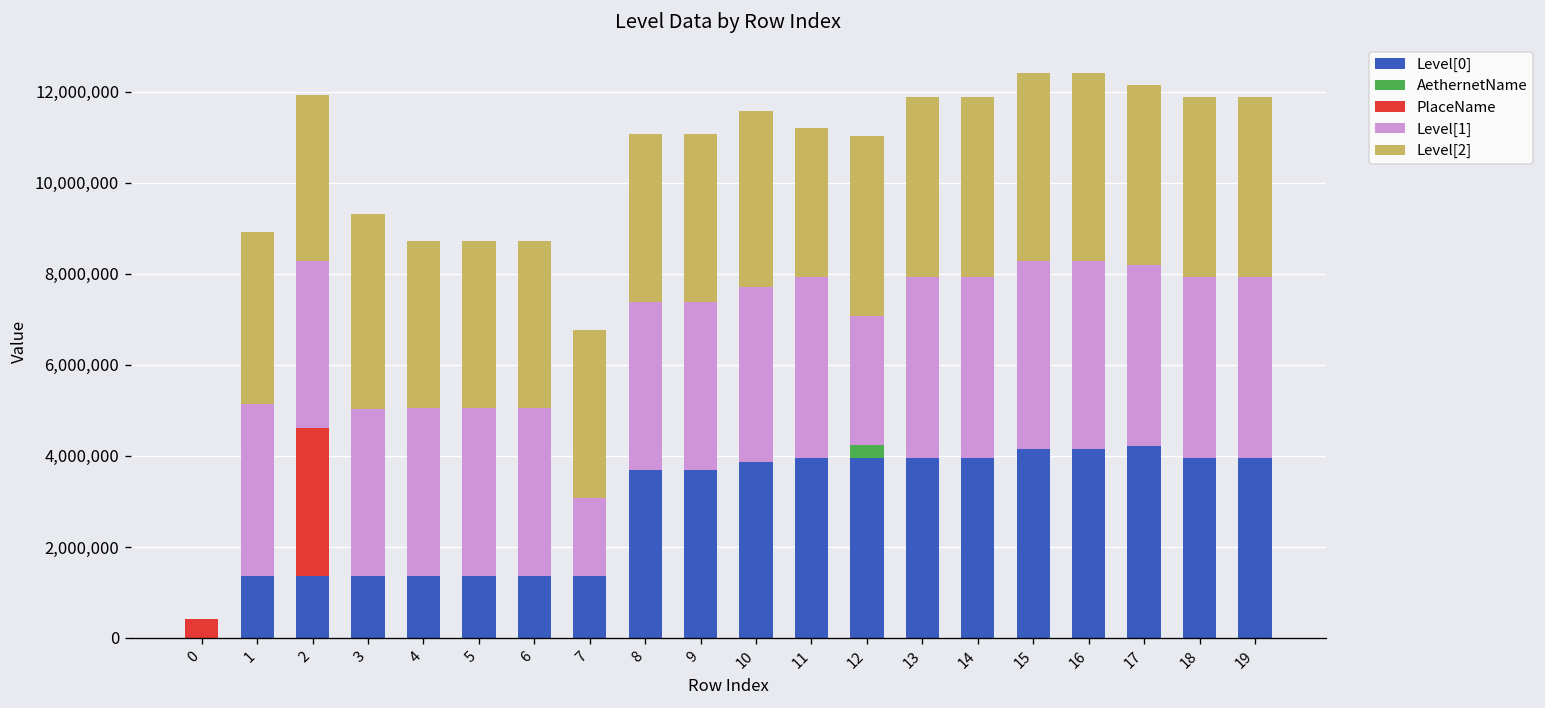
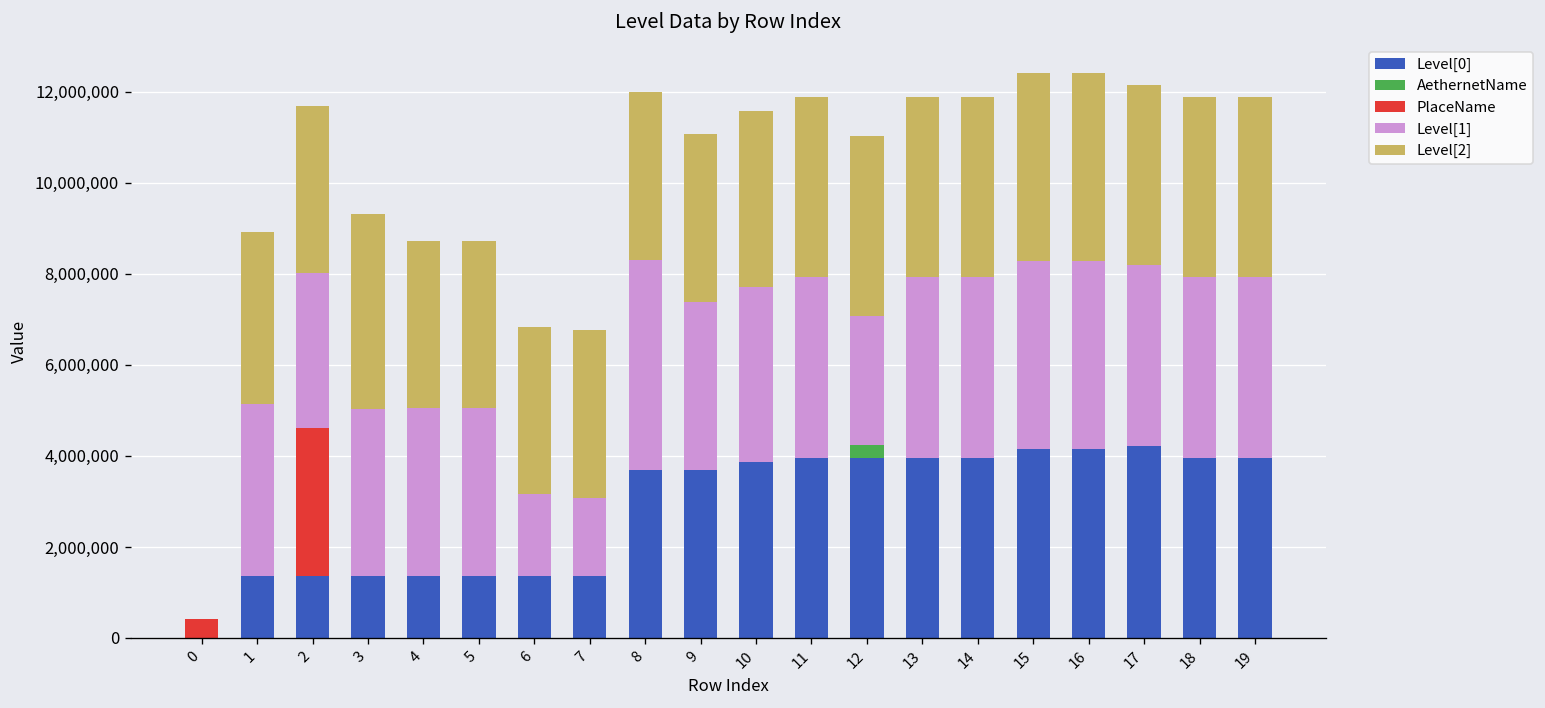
  {
    "Level[0]": {
      "0": "0",
      "1": "1,400,000",
      "2": "1,400,000",
      "3": "1,400,000",
      "4": "1,400,000",
      "5": "1,400,000",
      "6": "1,400,000",
      "7": "1,400,000",
      "8": "3,700,000",
      "9": "3,700,000",
      "10": "3,900,000",
      "11": "4,000,000",
      "12": "4,000,000",
      "13": "4,000,000",
      "14": "4,000,000",
      "15": "4,100,000",
      "16": "4,100,000",
      "17": "4,200,000",
      "18": "4,000,000",
      "19": "4,000,000"
    },
    "AethernetName": {
      "0": "0",
      "1": "0",
      "3": "0",
      "4": "0",
      "5": "0",
      "6": "0",
      "7": "0",
      "10": "0",
      "11": "0",
      "12": "300,000",
      "13": "0",
      "14": "0",
      "15": "0",
      "16": "0",
      "17": "0",
      "18": "0",
      "19": "0"
    },
    "PlaceName": {
      "0": "400,000",
      "2": "3,300,000"
    },
    "Level[1]": {
      "0": "0",
      "1": "3,800,000",
-     "2": "3,700,000",
+     "2": "3,400,000",
      "3": "3,700,000",
      "4": "3,700,000",
      "5": "3,700,000",
-     "6": "3,700,000",
+     "6": "1,800,000",
      "7": "1,700,000",
-     "8": "3,700,000",
+     "8": "4,600,000",
      "9": "3,700,000",
      "10": "3,900,000",
      "11": "4,000,000",
      "12": "2,800,000",
      "13": "4,000,000",
      "14": "4,000,000",
      "15": "4,100,000",
      "16": "4,100,000",
      "17": "4,000,000",
      "18": "4,000,000",
      "19": "4,000,000"
    },
    "Level[2]": {
      "0": "0",
      "1": "3,800,000",
      "2": "3,700,000",
      "3": "4,300,000",
      "4": "3,700,000",
      "5": "3,700,000",
      "6": "3,700,000",
      "7": "3,700,000",
      "8": "3,700,000",
      "9": "3,700,000",
      "10": "3,900,000",
-     "11": "3,300,000",
+     "11": "4,000,000",
      "12": "4,000,000",
      "13": "4,000,000",
      "14": "4,000,000",
      "15": "4,100,000",
      "16": "4,100,000",
      "17": "4,000,000",
      "18": "4,000,000",
      "19": "4,000,000"
    }
  }
